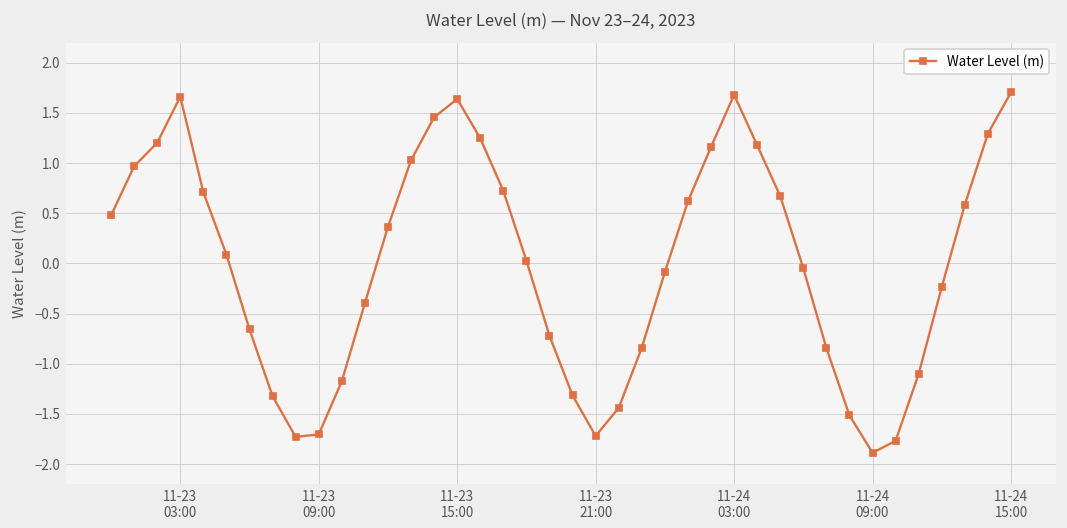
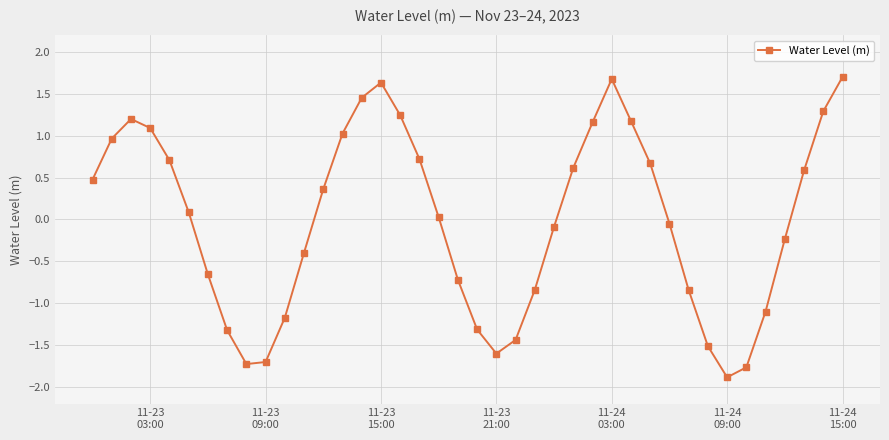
  {
-   "11-23 03:00": 1.7,
+   "11-23 03:00": 1.1,
    "11-23 09:00": -1.7,
    "11-23 15:00": 1.6,
-   "11-23 21:00": -1.7,
+   "11-23 21:00": -1.6,
    "11-24 03:00": 1.7,
    "11-24 09:00": -1.9,
    "11-24 15:00": 1.7
  }
